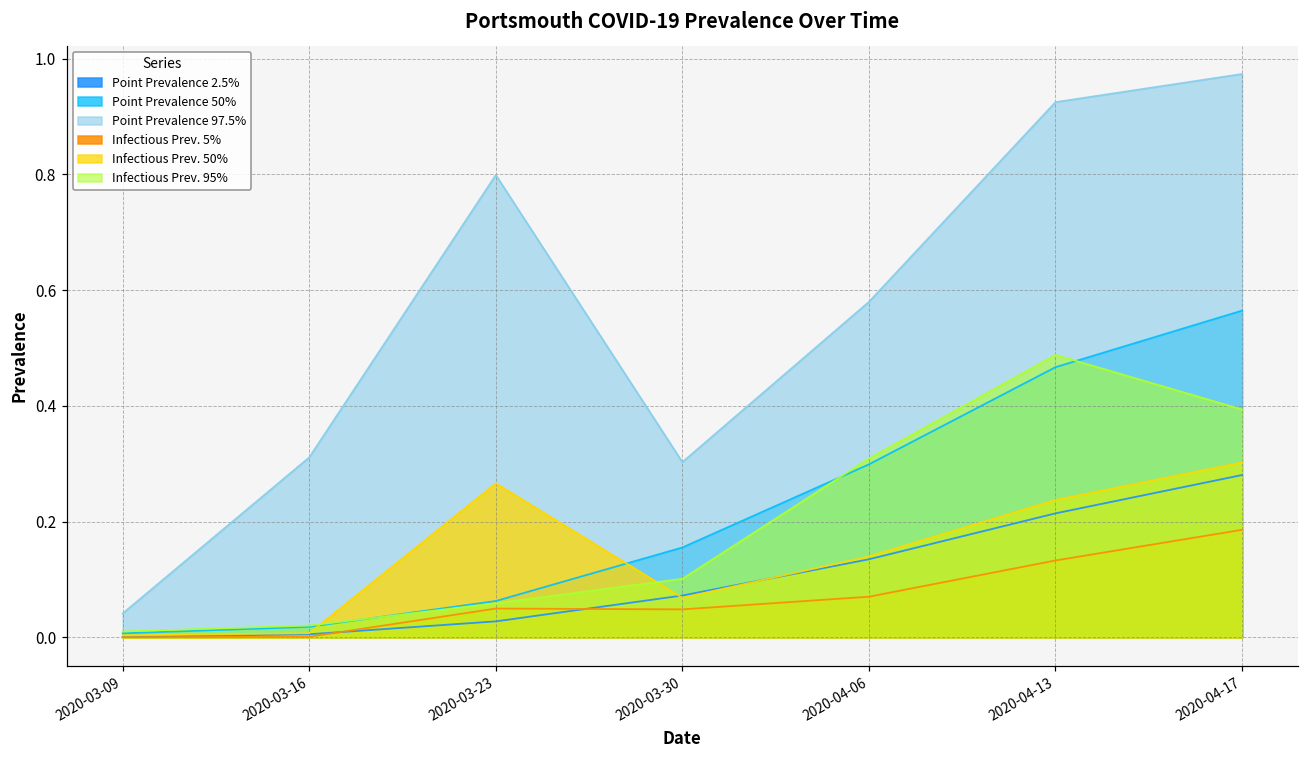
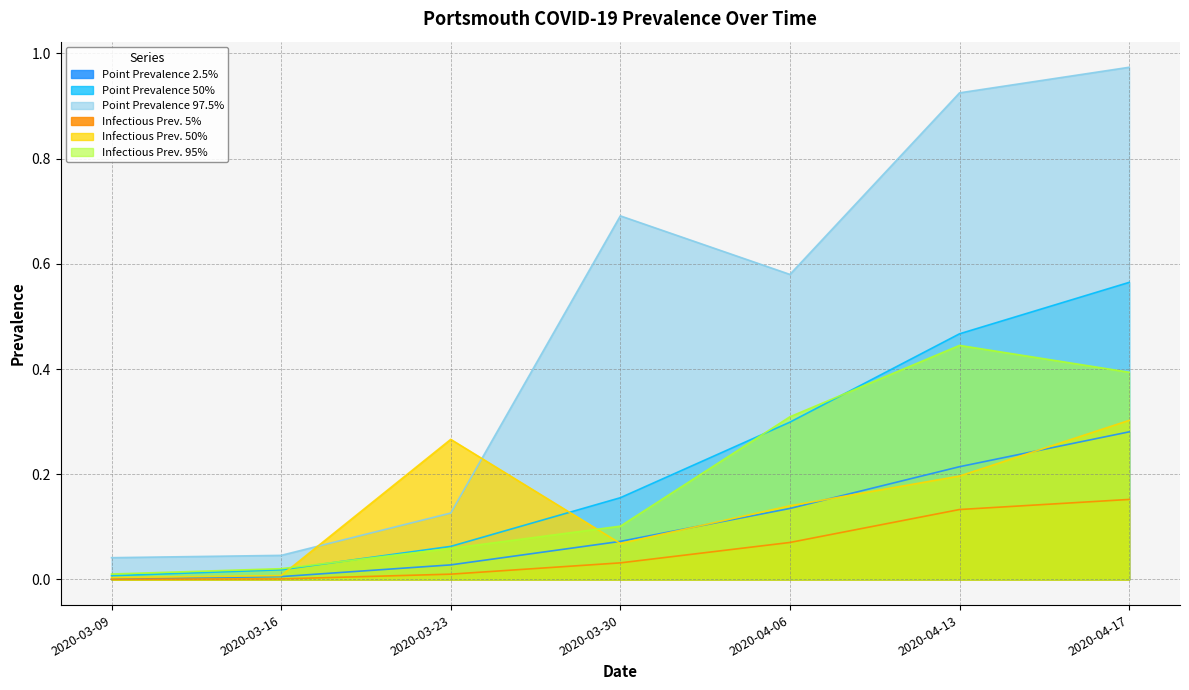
  {
    "Point Prevalence 97.5%": {
      "2020-03-09": 0.04,
-     "2020-03-16": 0.31,
-     "2020-03-23": 0.80,
-     "2020-03-30": 0.30,
+     "2020-03-16": 0.05,
+     "2020-03-23": 0.13,
+     "2020-03-30": 0.69,
      "2020-04-06": 0.58,
      "2020-04-13": 0.92,
      "2020-04-17": 0.97
    },
    "Infectious Prev. 5%": {
-     "2020-03-23": 0.05,
-     "2020-03-30": 0.05,
+     "2020-03-23": 0.01,
+     "2020-03-30": 0.03,
      "2020-04-06": 0.07,
      "2020-04-13": 0.13,
-     "2020-04-17": 0.19
+     "2020-04-17": 0.15
    },
    "Infectious Prev. 50%": {
      "2020-03-23": 0.27,
      "2020-04-06": 0.14,
-     "2020-04-13": 0.24,
+     "2020-04-13": 0.20,
      "2020-04-17": 0.30
    },
    "Infectious Prev. 95%": {
      "2020-03-30": 0.10,
      "2020-04-06": 0.31,
-     "2020-04-13": 0.49,
+     "2020-04-13": 0.44,
      "2020-04-17": 0.39
    }
  }
